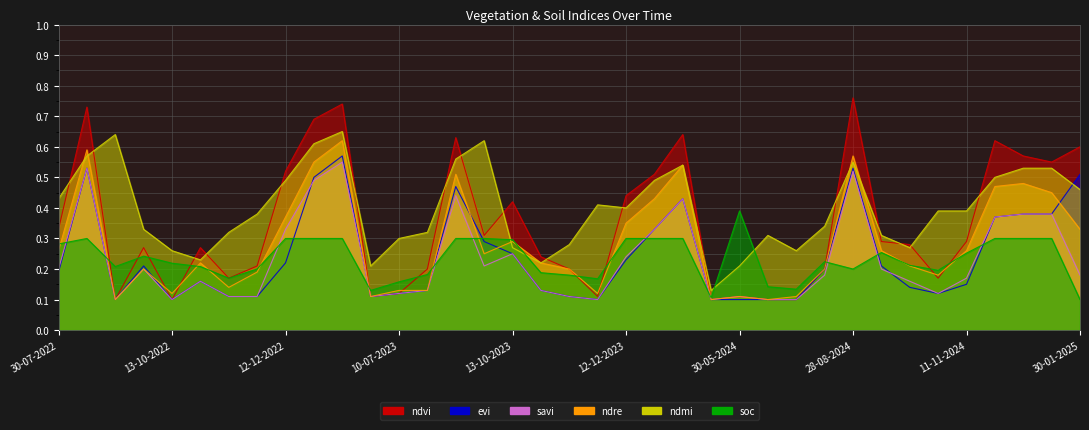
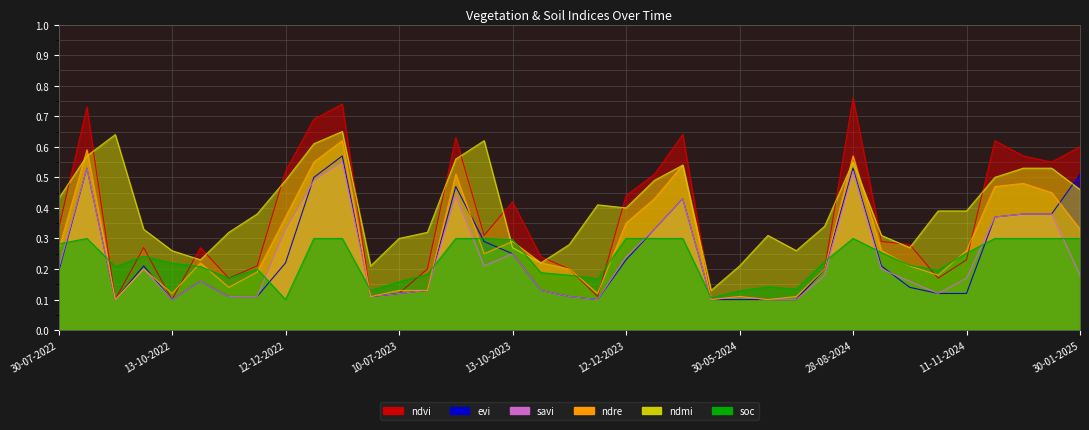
  {
    "ndvi": {
      "30-07-2022": 0.33,
      "12-12-2022": 0.52,
      "13-10-2023": 0.42,
      "12-12-2023": 0.44,
      "28-08-2024": 0.76,
-     "11-11-2024": 0.29,
+     "11-11-2024": 0.23,
      "30-01-2025": 0.60
    },
    "evi": {
      "30-07-2022": 0.19,
      "12-12-2022": 0.22,
      "12-12-2023": 0.23,
      "30-05-2024": 0.10,
      "28-08-2024": 0.53,
-     "11-11-2024": 0.15,
+     "11-11-2024": 0.12,
      "30-01-2025": 0.51
    },
    "savi": {
      "30-07-2022": 0.20,
      "12-12-2022": 0.33,
      "12-12-2023": 0.24,
      "28-08-2024": 0.52,
      "11-11-2024": 0.17,
      "30-01-2025": 0.18
    },
    "soc": {
      "30-07-2022": 0.28,
      "13-10-2022": 0.22,
-     "12-12-2022": 0.3,
+     "12-12-2022": 0.1,
      "10-07-2023": 0.16,
      "12-12-2023": 0.30,
-     "30-05-2024": 0.39,
-     "28-08-2024": 0.2,
-     "30-01-2025": 0.1
+     "30-05-2024": 0.13,
+     "28-08-2024": 0.3,
+     "30-01-2025": 0.3
    }
  }
